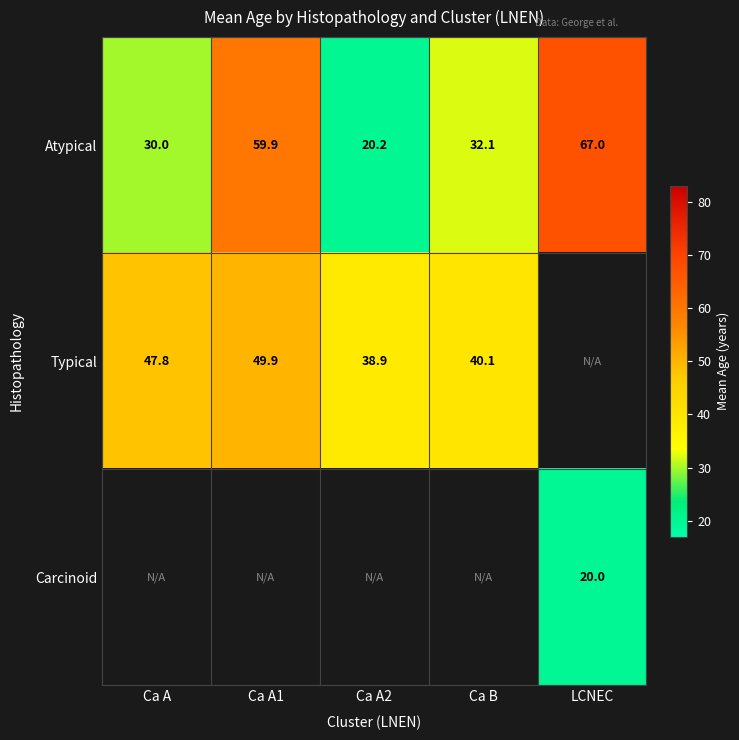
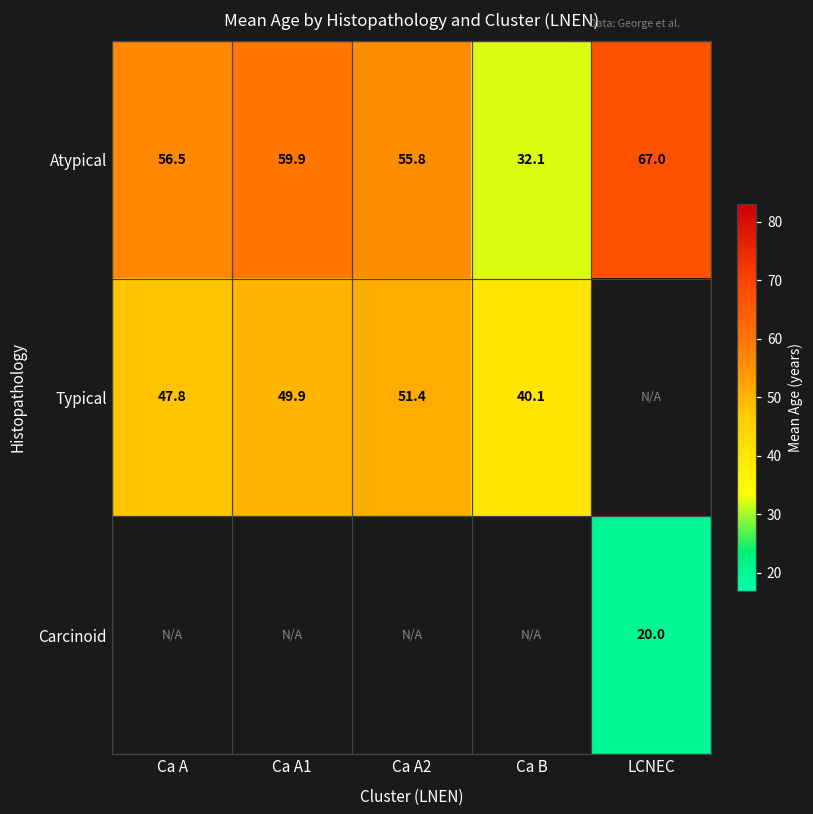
  {
    "Atypical": {
-     "Ca A": 30.0,
+     "Ca A": 56.5,
      "Ca A1": 59.9,
-     "Ca A2": 20.2,
+     "Ca A2": 55.8,
      "Ca B": 32.1,
      "LCNEC": 67.0
    },
    "Typical": {
      "Ca A": 47.8,
      "Ca A1": 49.9,
-     "Ca A2": 38.9,
+     "Ca A2": 51.4,
      "Ca B": 40.1
    },
    "Carcinoid": {
      "LCNEC": 20.0
    }
  }
